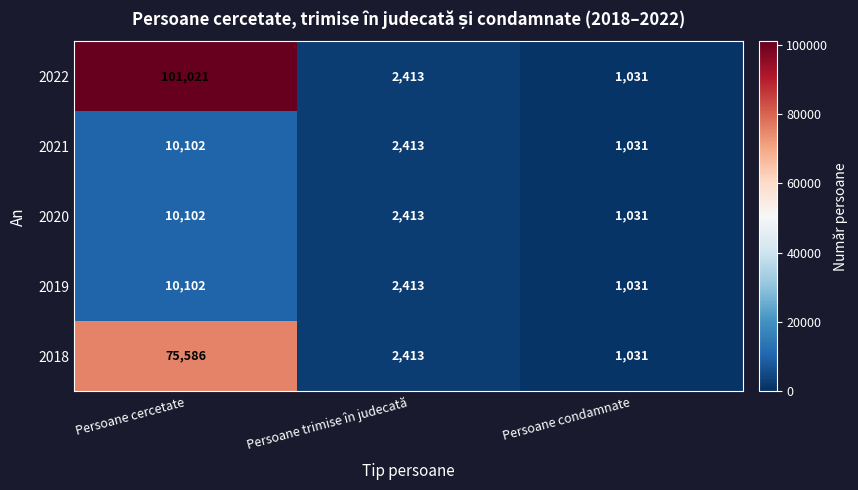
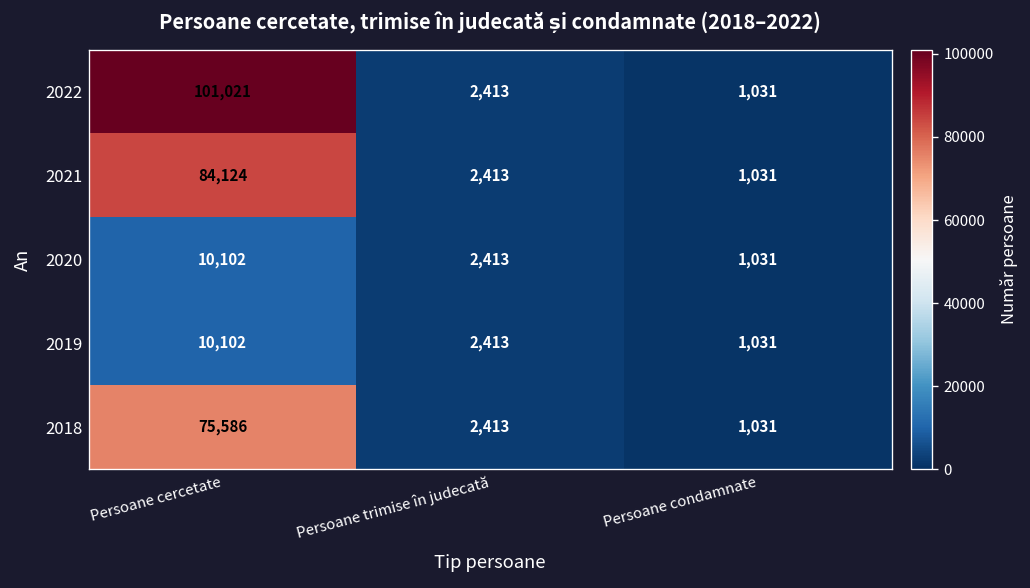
  {
    "2022": {
      "Persoane cercetate": "101,021",
      "Persoane trimise în judecată": "2,413",
      "Persoane condamnate": "1,031"
    },
    "2021": {
-     "Persoane cercetate": "10,102",
+     "Persoane cercetate": "84,124",
      "Persoane trimise în judecată": "2,413",
      "Persoane condamnate": "1,031"
    },
    "2020": {
      "Persoane cercetate": "10,102",
      "Persoane trimise în judecată": "2,413",
      "Persoane condamnate": "1,031"
    },
    "2019": {
      "Persoane cercetate": "10,102",
      "Persoane trimise în judecată": "2,413",
      "Persoane condamnate": "1,031"
    },
    "2018": {
      "Persoane cercetate": "75,586",
      "Persoane trimise în judecată": "2,413",
      "Persoane condamnate": "1,031"
    }
  }
